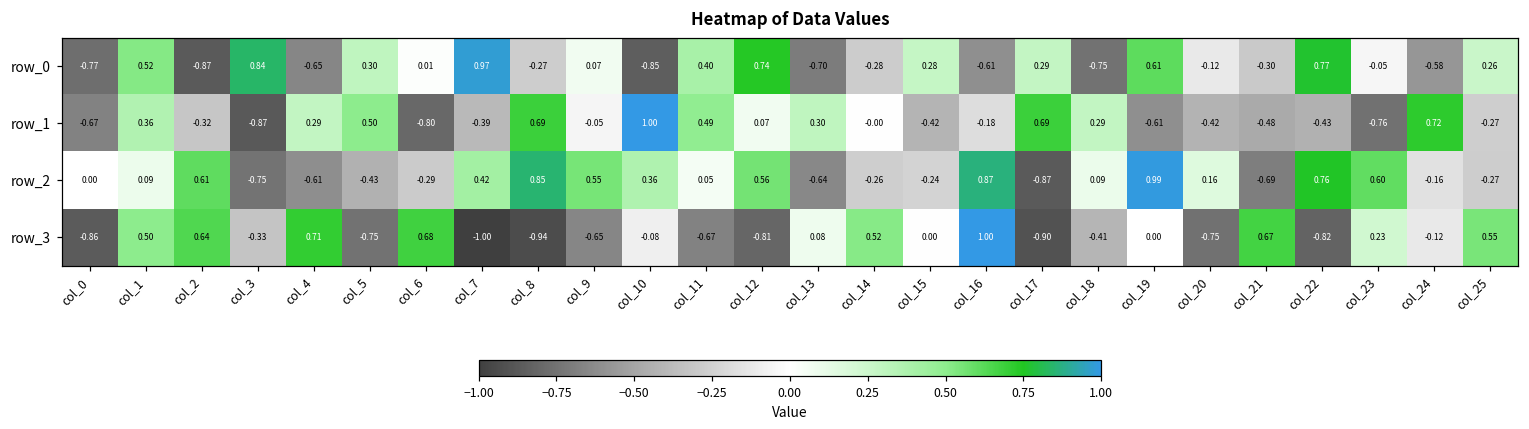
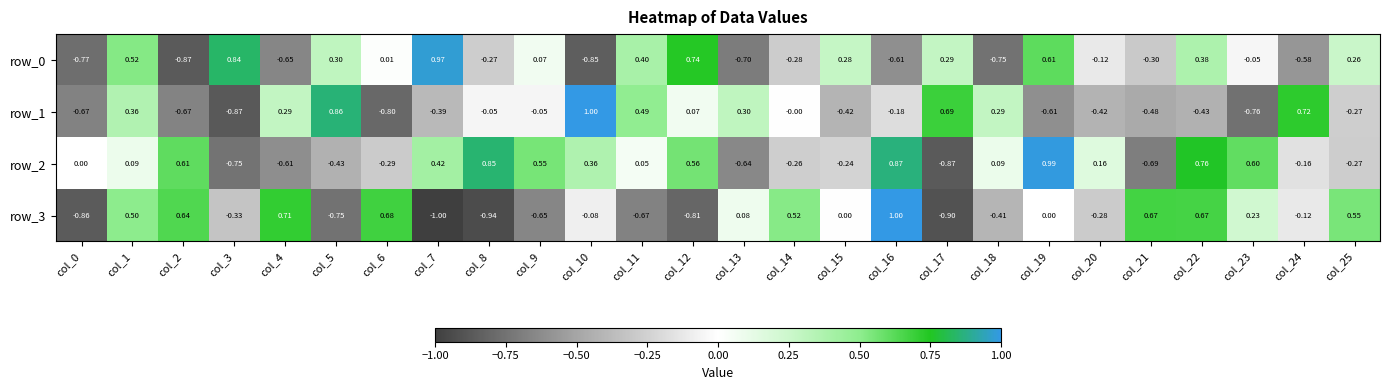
  {
    "row_0": {
      "col_0": -0.77,
      "col_1": 0.52,
      "col_2": -0.87,
      "col_3": 0.84,
      "col_4": -0.65,
      "col_5": 0.30,
      "col_6": 0.01,
      "col_7": 0.97,
      "col_8": -0.27,
      "col_9": 0.07,
      "col_10": -0.85,
      "col_11": 0.40,
      "col_12": 0.74,
      "col_13": -0.70,
      "col_14": -0.28,
      "col_15": 0.28,
      "col_16": -0.61,
      "col_17": 0.29,
      "col_18": -0.75,
      "col_19": 0.61,
      "col_20": -0.12,
      "col_21": -0.30,
-     "col_22": 0.77,
+     "col_22": 0.38,
      "col_23": -0.05,
      "col_24": -0.58,
      "col_25": 0.26
    },
    "row_1": {
      "col_0": -0.67,
      "col_1": 0.36,
-     "col_2": -0.32,
+     "col_2": -0.67,
      "col_3": -0.87,
      "col_4": 0.29,
-     "col_5": 0.50,
+     "col_5": 0.86,
      "col_6": -0.80,
      "col_7": -0.39,
-     "col_8": 0.69,
+     "col_8": -0.05,
      "col_9": -0.05,
      "col_10": 1.00,
      "col_11": 0.49,
      "col_12": 0.07,
      "col_13": 0.30,
      "col_14": -0.00,
      "col_15": -0.42,
      "col_16": -0.18,
      "col_17": 0.69,
      "col_18": 0.29,
      "col_19": -0.61,
      "col_20": -0.42,
      "col_21": -0.48,
      "col_22": -0.43,
      "col_23": -0.76,
      "col_24": 0.72,
      "col_25": -0.27
    },
    "row_2": {
      "col_0": 0.00,
      "col_1": 0.09,
      "col_2": 0.61,
      "col_3": -0.75,
      "col_4": -0.61,
      "col_5": -0.43,
      "col_6": -0.29,
      "col_7": 0.42,
      "col_8": 0.85,
      "col_9": 0.55,
      "col_10": 0.36,
      "col_11": 0.05,
      "col_12": 0.56,
      "col_13": -0.64,
      "col_14": -0.26,
      "col_15": -0.24,
      "col_16": 0.87,
      "col_17": -0.87,
      "col_18": 0.09,
      "col_19": 0.99,
      "col_20": 0.16,
      "col_21": -0.69,
      "col_22": 0.76,
      "col_23": 0.60,
      "col_24": -0.16,
      "col_25": -0.27
    },
    "row_3": {
      "col_0": -0.86,
      "col_1": 0.50,
      "col_2": 0.64,
      "col_3": -0.33,
      "col_4": 0.71,
      "col_5": -0.75,
      "col_6": 0.68,
      "col_7": -1.00,
      "col_8": -0.94,
      "col_9": -0.65,
      "col_10": -0.08,
      "col_11": -0.67,
      "col_12": -0.81,
      "col_13": 0.08,
      "col_14": 0.52,
      "col_15": 0.00,
      "col_16": 1.00,
      "col_17": -0.90,
      "col_18": -0.41,
      "col_19": 0.00,
-     "col_20": -0.75,
+     "col_20": -0.28,
      "col_21": 0.67,
-     "col_22": -0.82,
+     "col_22": 0.67,
      "col_23": 0.23,
      "col_24": -0.12,
      "col_25": 0.55
    }
  }
